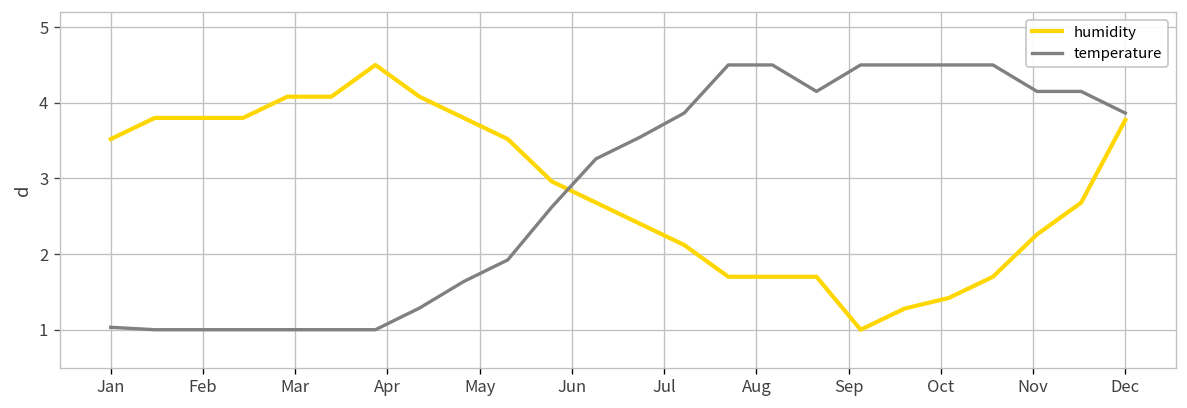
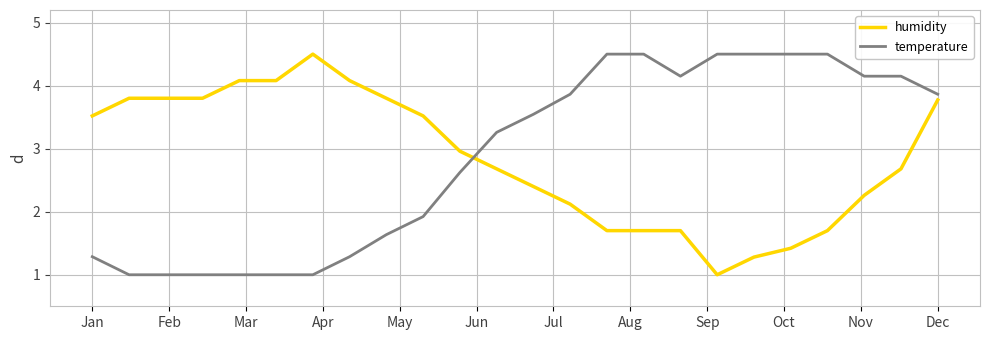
  {
    "humidity": {
      "Jan": 3.5,
      "Dec": 3.8
    },
    "temperature": {
-     "Jan": 1.0,
+     "Jan": 1.3,
      "Dec": 3.9
    }
  }
